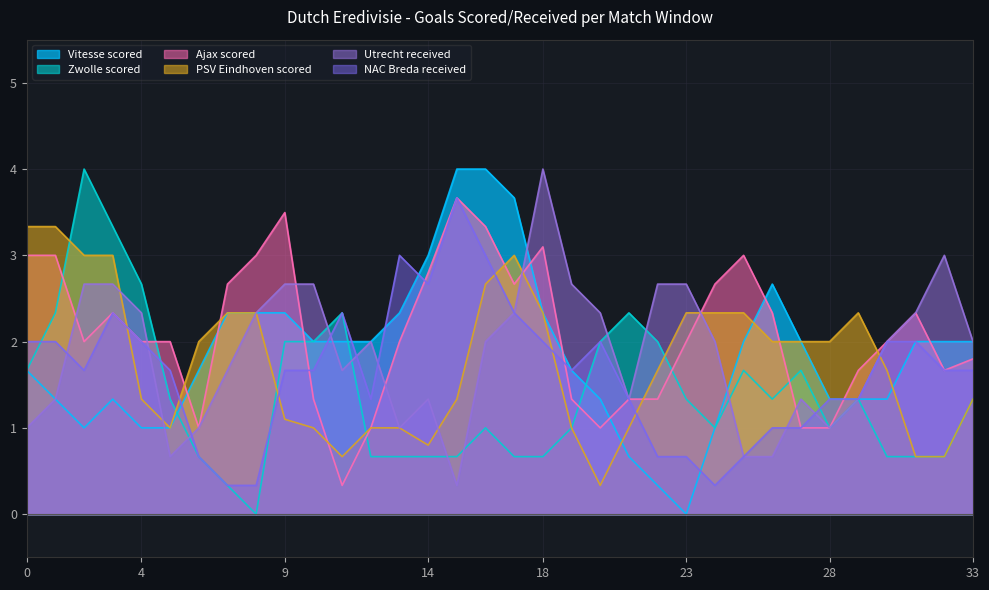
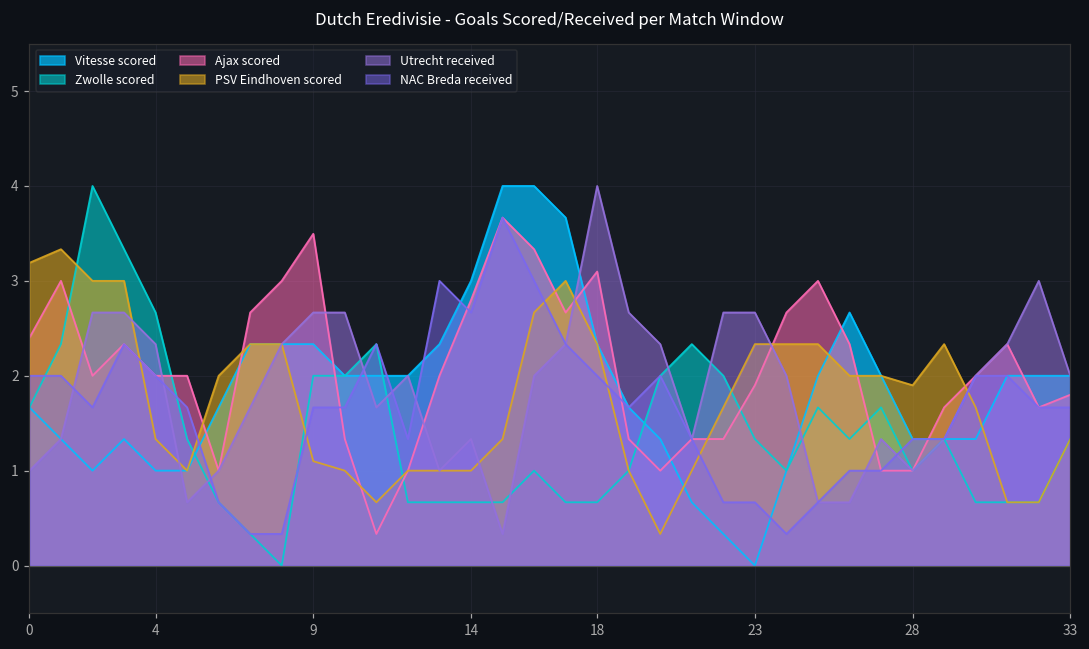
  {
    "Ajax scored": {
-     "0": 3.0,
+     "0": 2.4,
      "9": 3.5,
      "14": 2.8,
      "18": 3.1,
-     "23": 2.0,
+     "23": 1.9,
      "33": 1.8
    },
    "PSV Eindhoven scored": {
-     "0": 3.3,
+     "0": 3.2,
      "4": 1.3,
      "9": 1.1,
-     "14": 0.8,
+     "14": 1.0,
      "23": 2.3,
-     "28": 2.0
+     "28": 1.9
    }
  }
